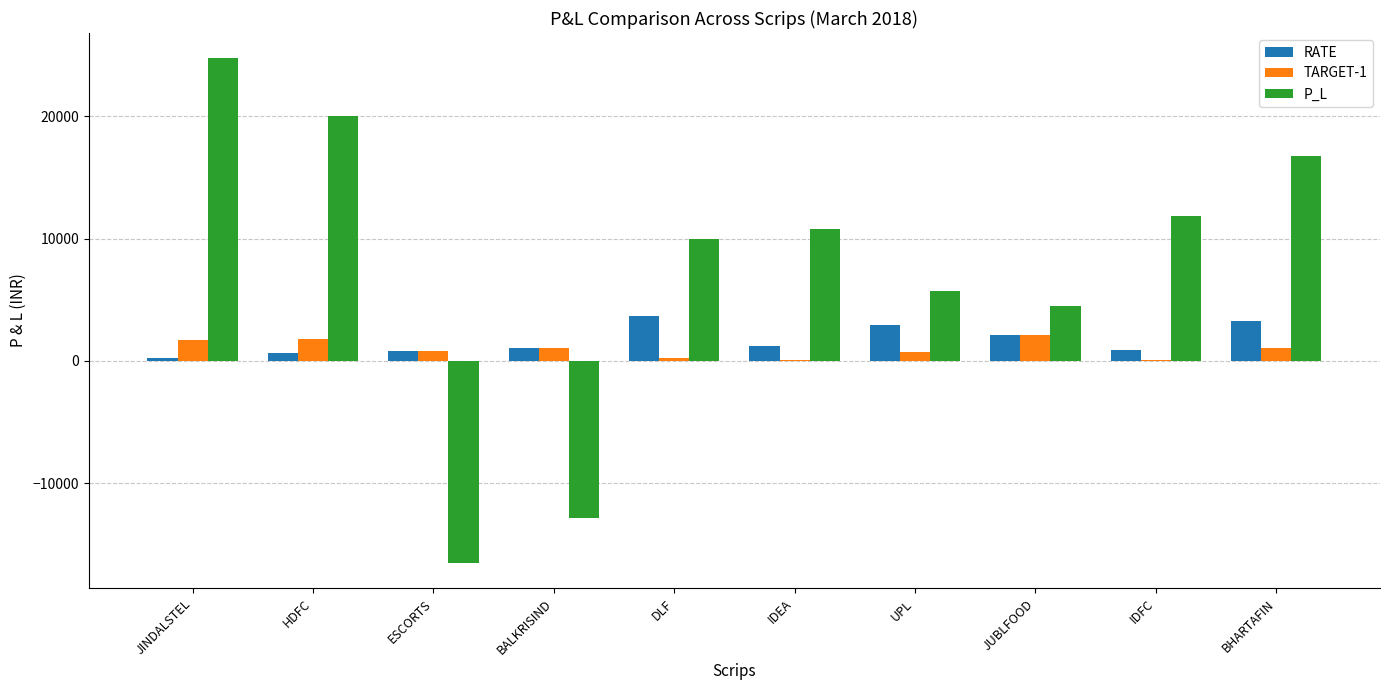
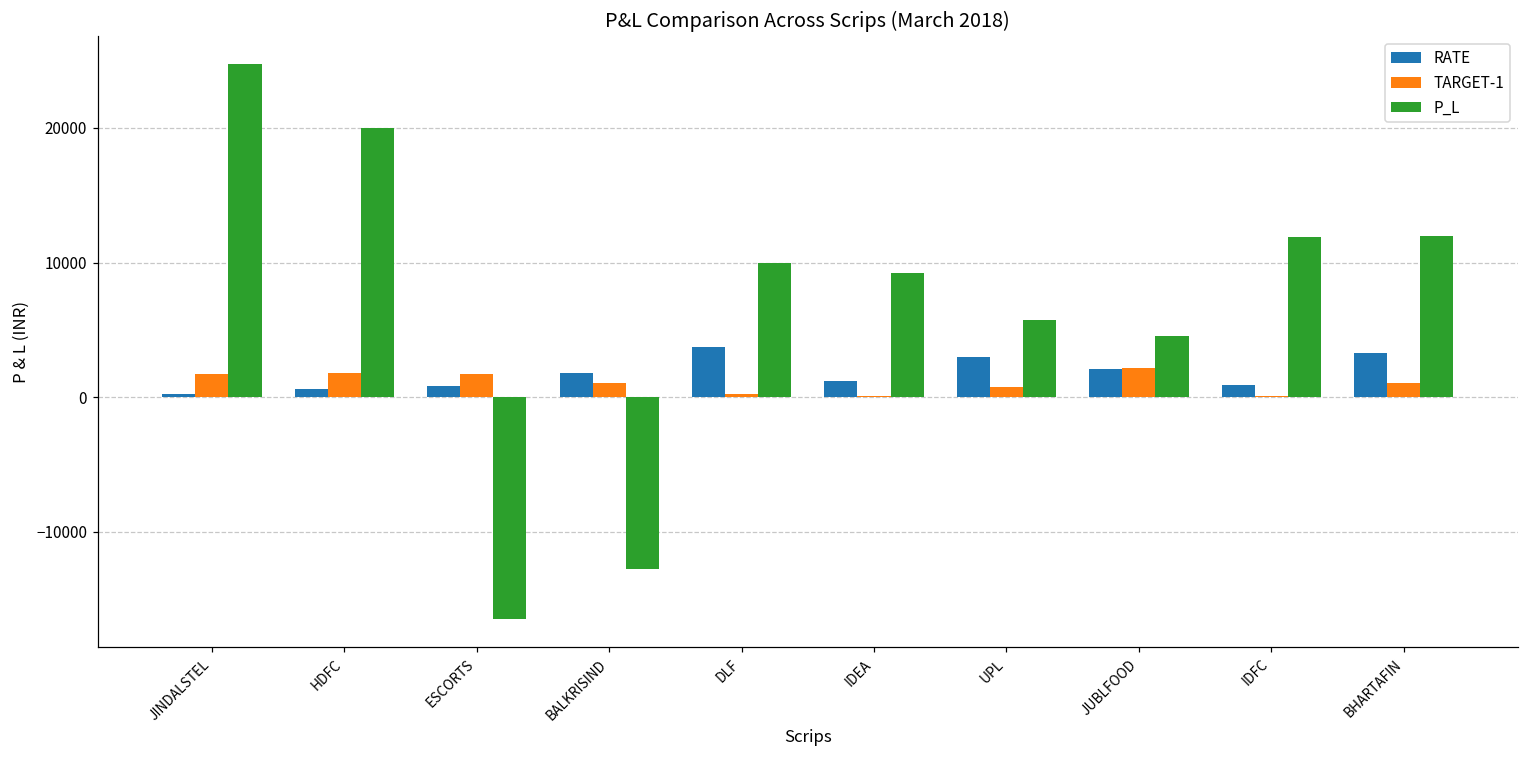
  {
    "RATE": {
      "JINDALSTEL": 200,
      "HDFC": 600,
      "ESCORTS": 800,
-     "BALKRISIND": 1100,
+     "BALKRISIND": 1800,
      "DLF": 3700,
      "IDEA": 1200,
      "UPL": 3000,
      "JUBLFOOD": 2100,
      "IDFC": 900,
      "BHARTAFIN": 3300
    },
    "TARGET-1": {
      "JINDALSTEL": 1800,
      "HDFC": 1800,
-     "ESCORTS": 800,
+     "ESCORTS": 1700,
      "BALKRISIND": 1100,
      "DLF": 200,
      "UPL": 700,
      "JUBLFOOD": 2100,
      "BHARTAFIN": 1100
    },
    "P_L": {
      "JINDALSTEL": 24800,
      "HDFC": 20000,
      "ESCORTS": -16500,
      "BALKRISIND": -12800,
      "DLF": 10000,
-     "IDEA": 10800,
+     "IDEA": 9200,
      "UPL": 5700,
      "JUBLFOOD": 4500,
      "IDFC": 11900,
-     "BHARTAFIN": 16800
+     "BHARTAFIN": 12000
    }
  }
